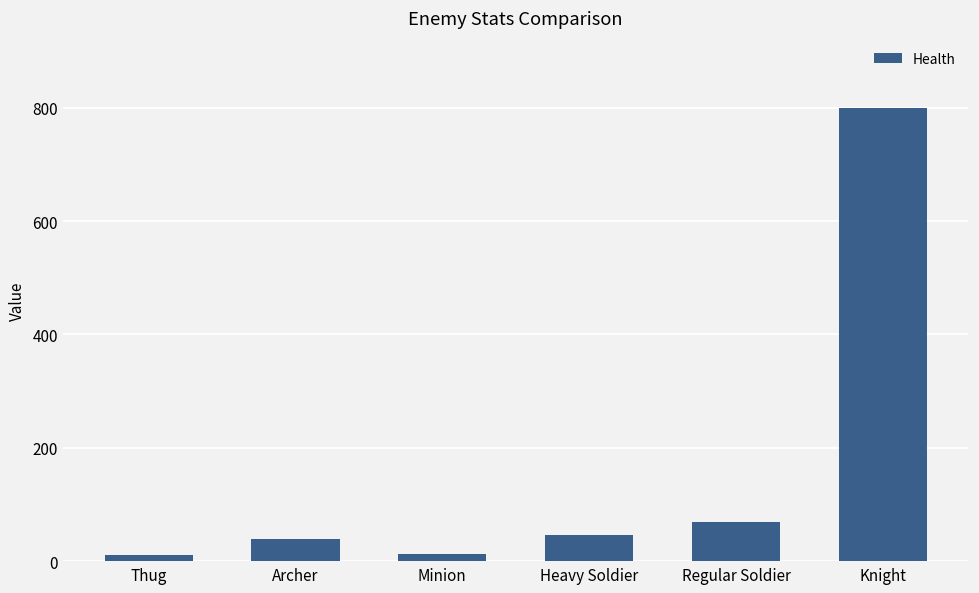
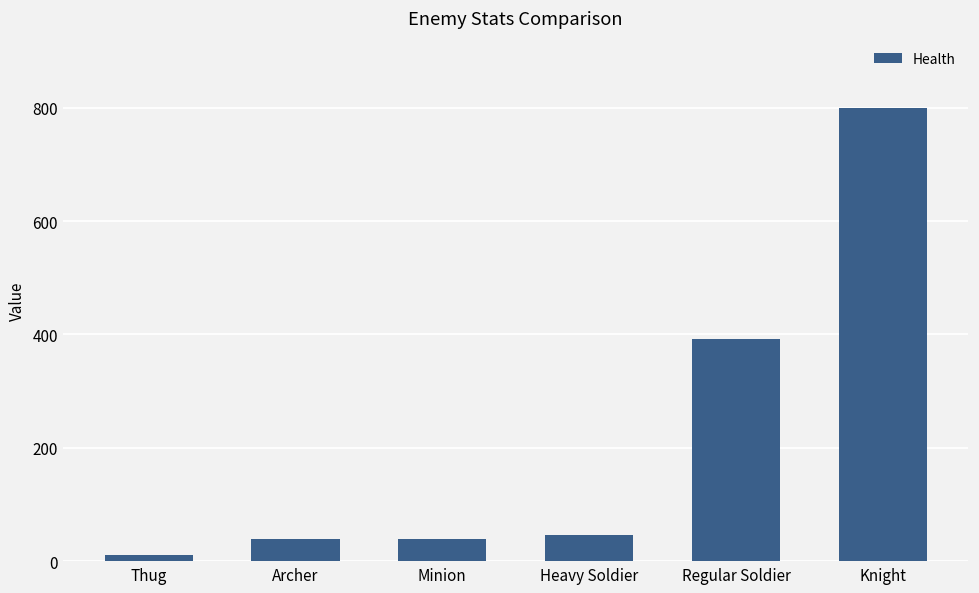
  {
    "Thug": 10,
    "Archer": 40,
-   "Minion": 10,
+   "Minion": 40,
    "Heavy Soldier": 50,
-   "Regular Soldier": 70,
+   "Regular Soldier": 390,
    "Knight": 800
  }
